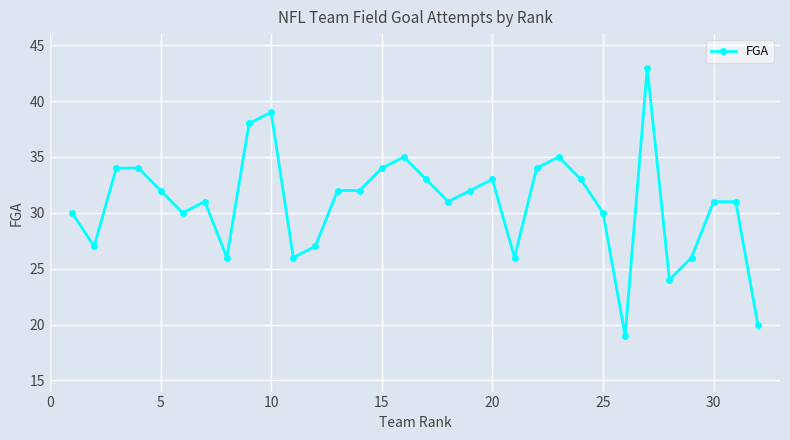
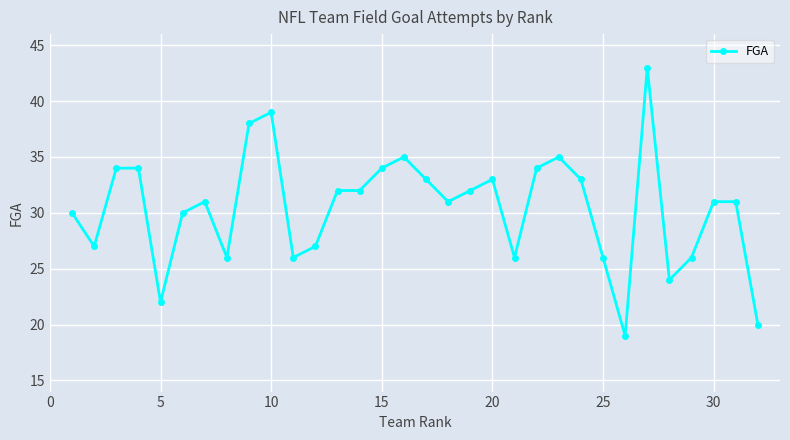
  {
-   "5": 32,
+   "5": 22,
    "10": 39,
    "15": 34,
    "20": 33,
-   "25": 30,
+   "25": 26,
    "30": 31
  }
